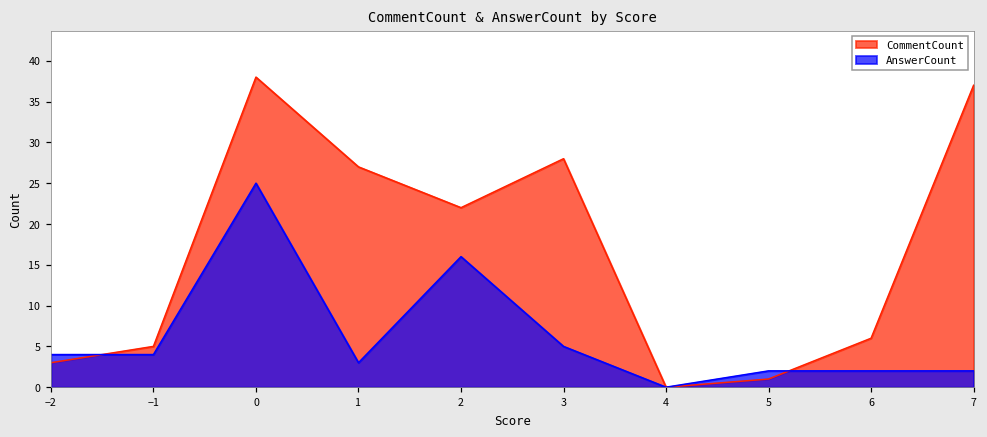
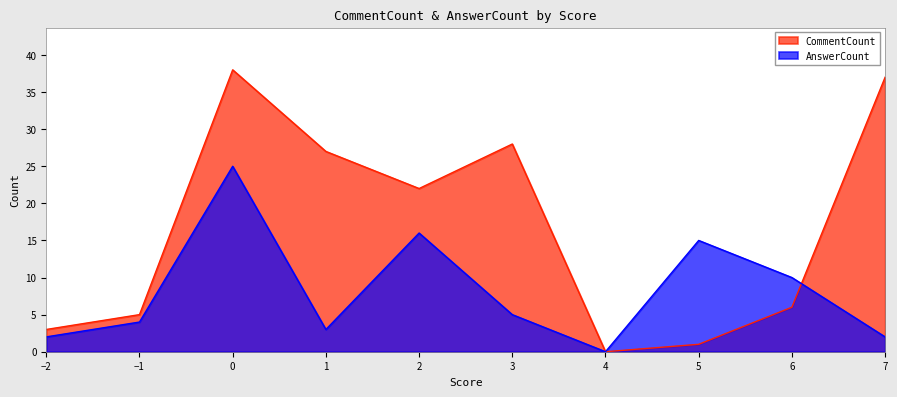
  {
    "CommentCount": {
      "−2": 3,
      "−1": 5,
      "0": 38,
      "1": 27,
      "2": 22,
      "3": 28,
      "5": 1,
      "6": 6,
      "7": 37
    },
    "AnswerCount": {
-     "−2": 4,
+     "−2": 2,
      "−1": 4,
      "0": 25,
      "1": 3,
      "2": 16,
      "3": 5,
-     "5": 2,
-     "6": 2,
+     "5": 15,
+     "6": 10,
      "7": 2
    }
  }
